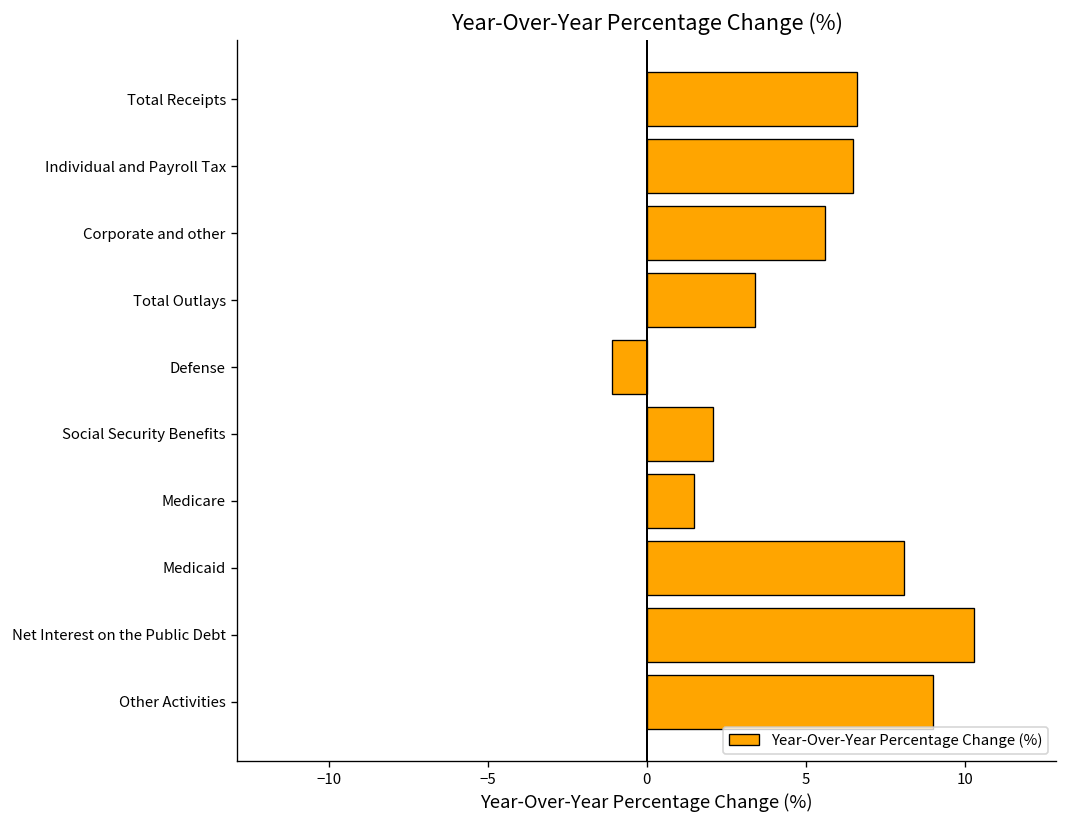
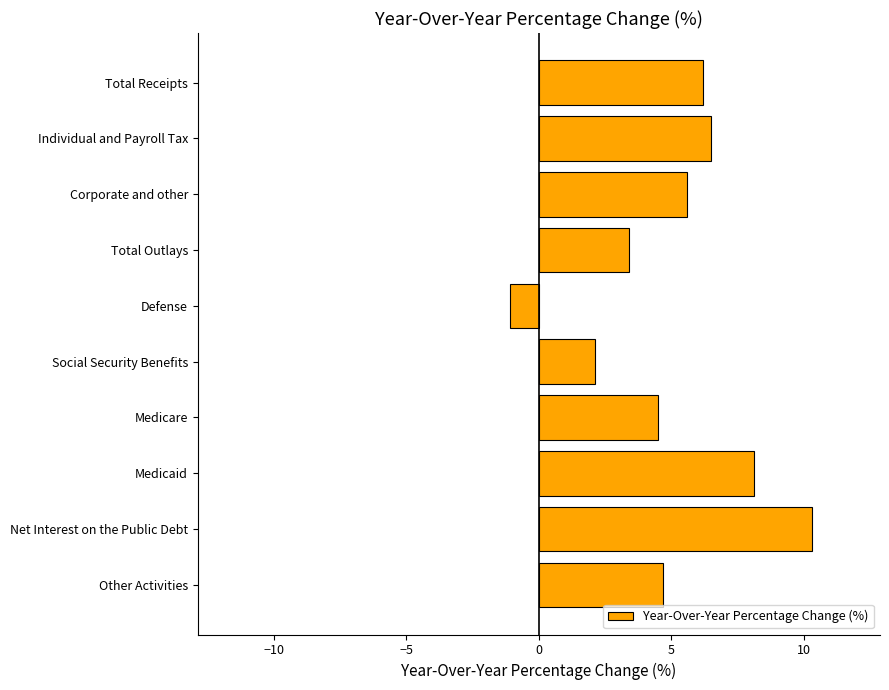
  {
-   "Total Receipts": 6.6,
+   "Total Receipts": 6.2,
    "Individual and Payroll Tax": 6.5,
    "Corporate and other": 5.6,
    "Total Outlays": 3.4,
    "Defense": -1.1,
    "Social Security Benefits": 2.1,
-   "Medicare": 1.5,
+   "Medicare": 4.5,
    "Medicaid": 8.1,
    "Net Interest on the Public Debt": 10.3,
-   "Other Activities": 9.0
+   "Other Activities": 4.7
  }
